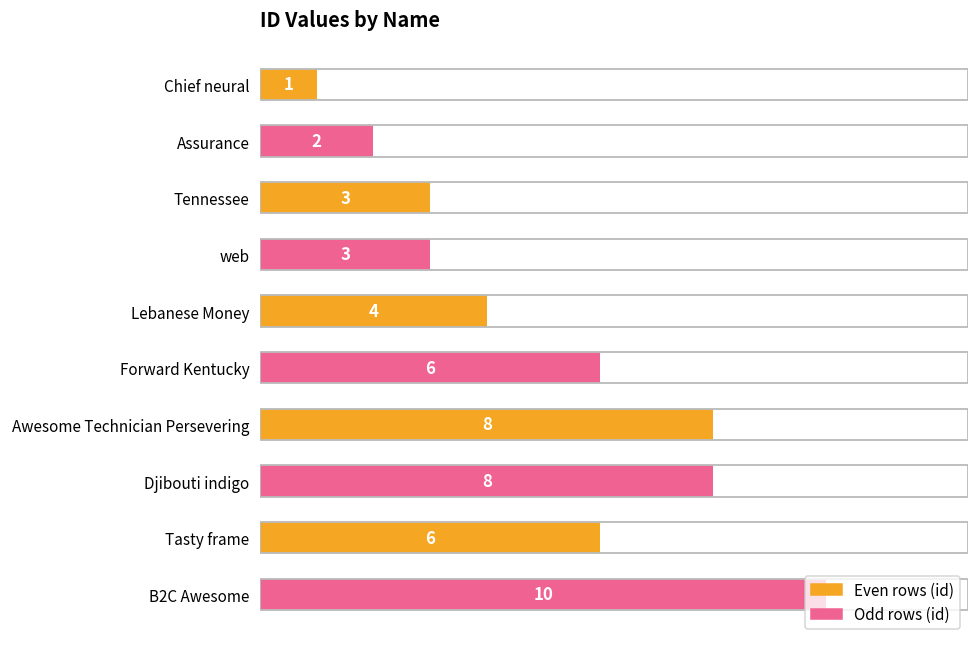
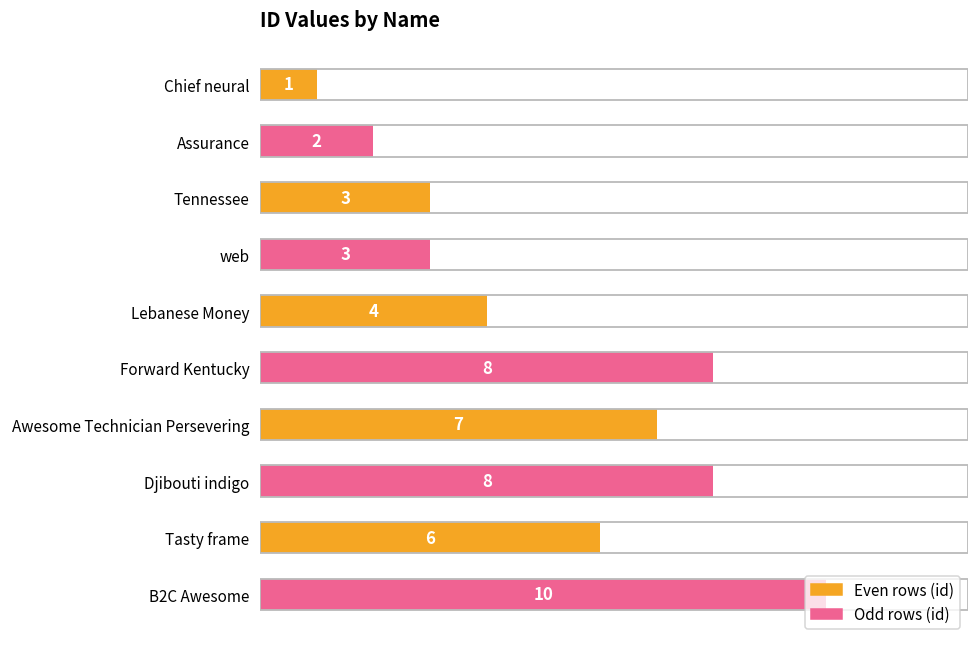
  {
    "Chief neural": 1,
    "Assurance": 2,
    "Tennessee": 3,
    "web": 3,
    "Lebanese Money": 4,
-   "Forward Kentucky": 6,
-   "Awesome Technician Persevering": 8,
+   "Forward Kentucky": 8,
+   "Awesome Technician Persevering": 7,
    "Djibouti indigo": 8,
    "Tasty frame": 6
  }
